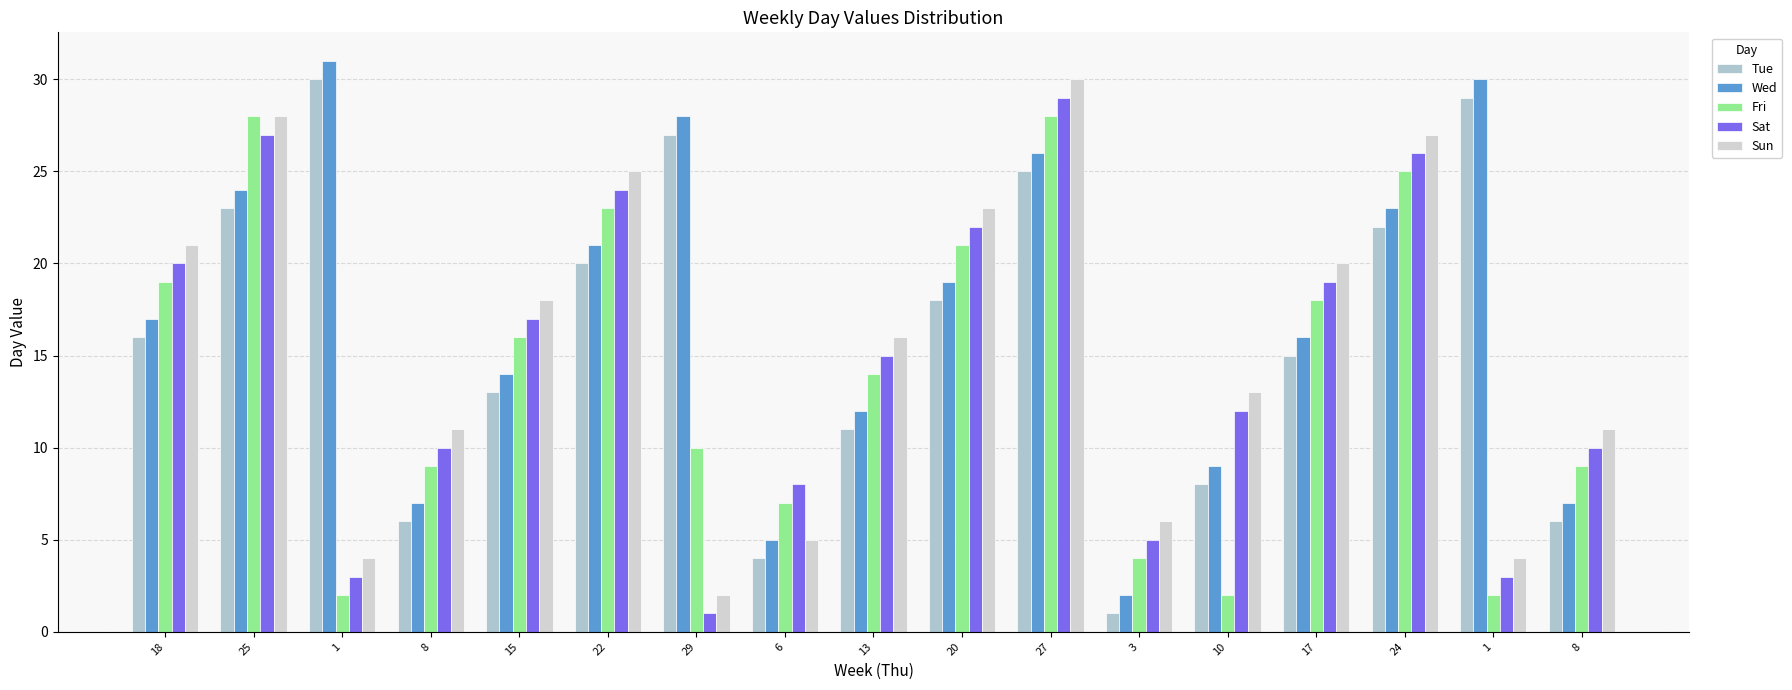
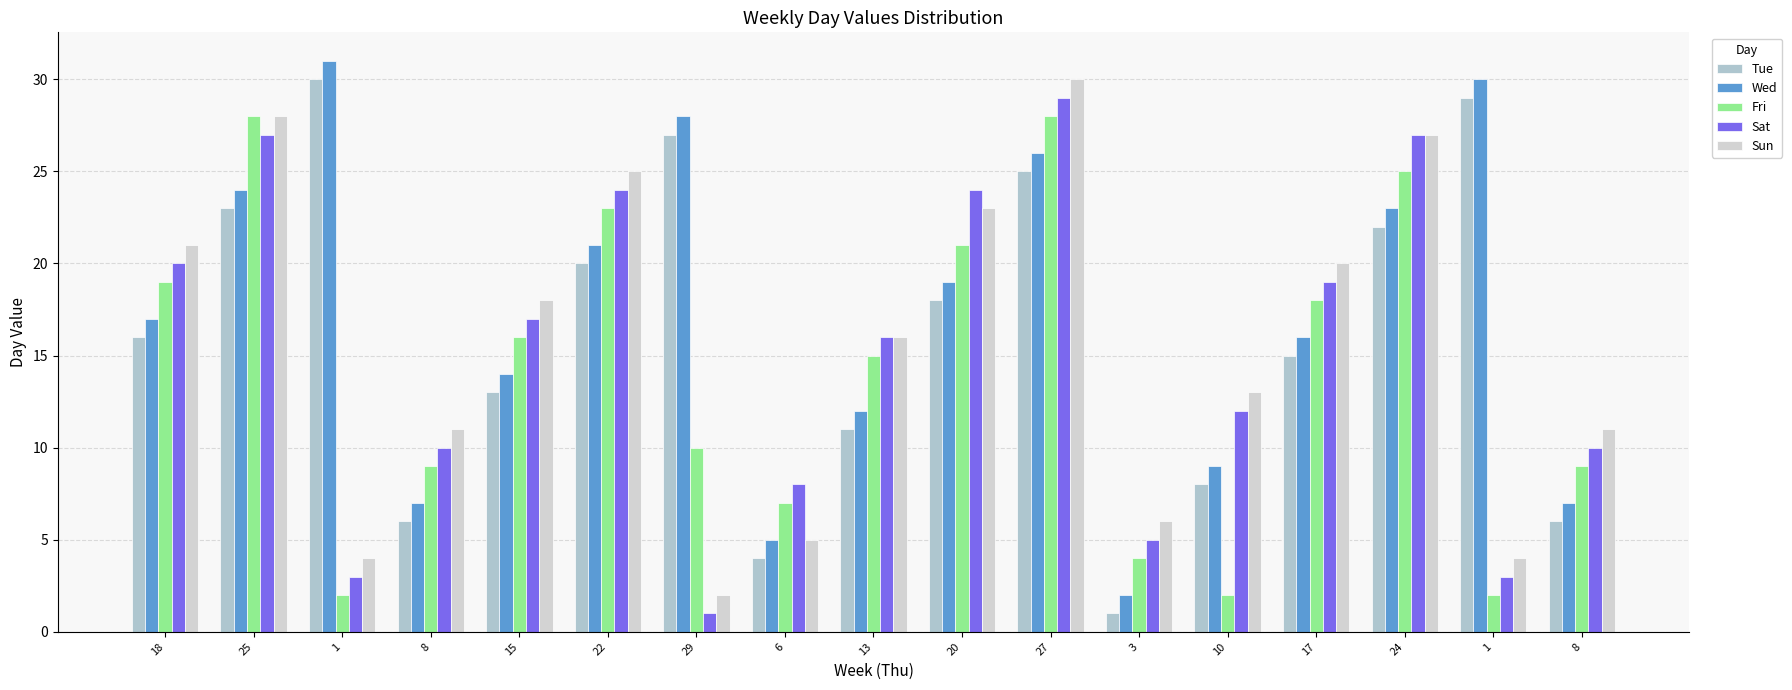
  {
    "Wed": {
      "18": 17,
      "25": 24,
      "15": 14,
      "22": 21,
      "29": 28,
      "6": 5,
      "13": 12,
      "20": 19,
      "27": 26,
      "3": 2,
      "10": 9,
      "17": 16,
      "24": 23
    },
    "Fri": {
      "18": 19,
      "25": 28,
      "15": 16,
      "22": 23,
      "29": 10,
      "6": 7,
-     "13": 14,
+     "13": 15,
      "20": 21,
      "27": 28,
      "3": 4,
      "10": 2,
      "17": 18,
      "24": 25
    },
    "Sat": {
      "18": 20,
      "25": 27,
      "15": 17,
      "22": 24,
      "29": 1,
      "6": 8,
-     "13": 15,
-     "20": 22,
+     "13": 16,
+     "20": 24,
      "27": 29,
      "3": 5,
      "10": 12,
      "17": 19,
-     "24": 26
+     "24": 27
    }
  }
